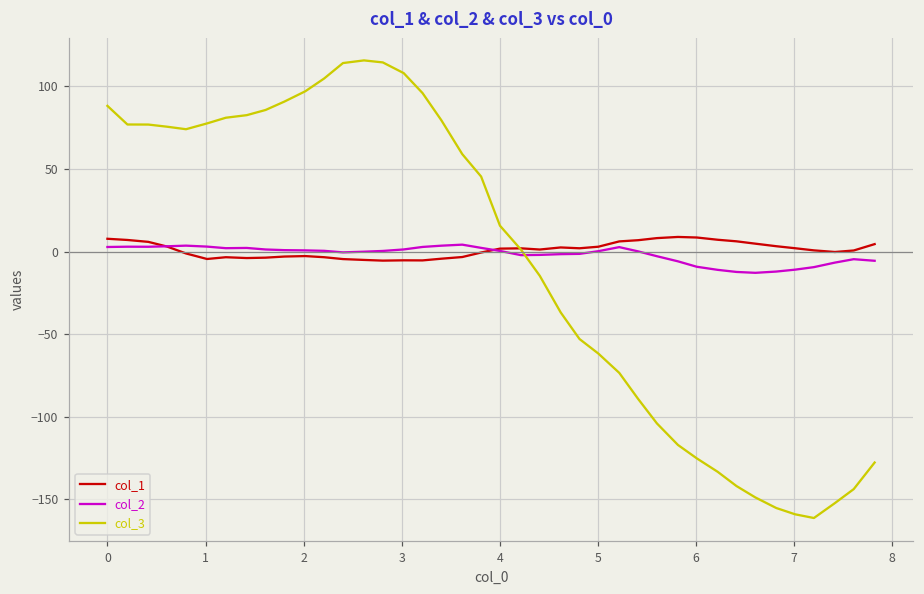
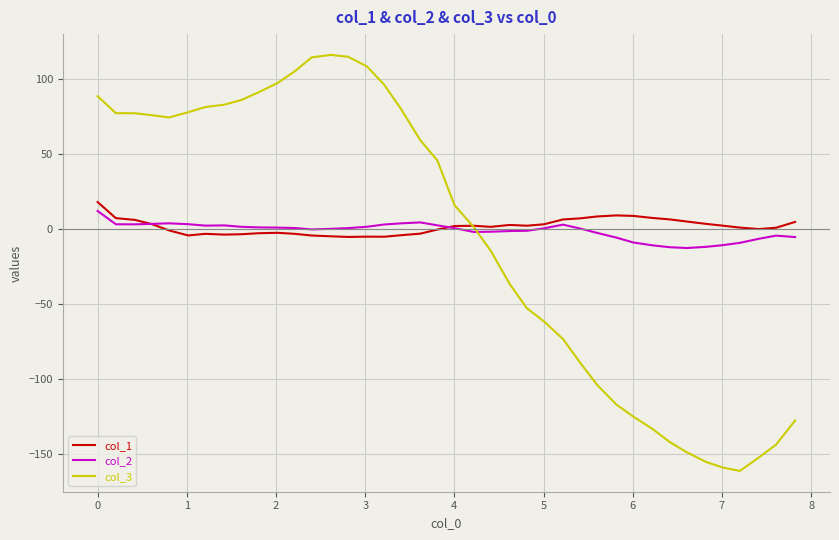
  {
    "col_1": {
-     "0": 8
+     "0": 18
    },
    "col_2": {
-     "0": 3
+     "0": 12
    },
    "col_3": {
      "0": 88,
      "4": 16
    }
  }
